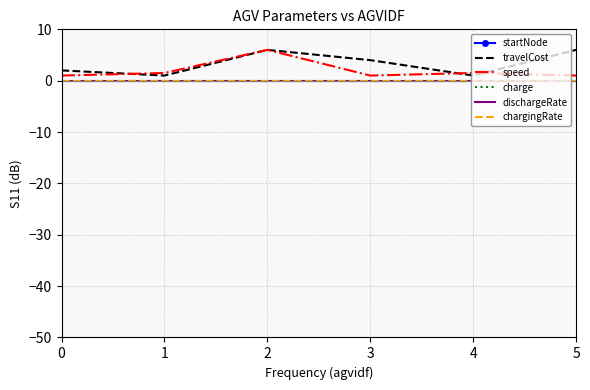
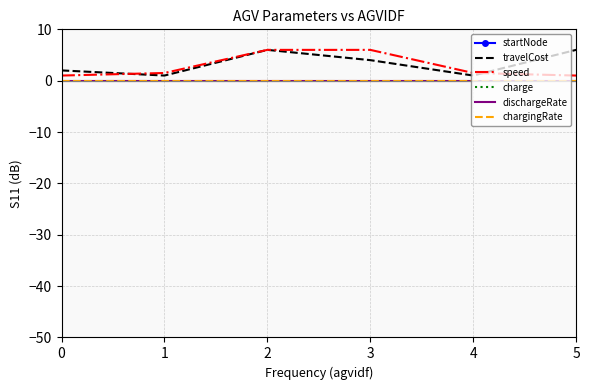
  {
    "travelCost": {
      "0": 2,
      "1": 1,
      "3": 4,
      "5": 6
    },
    "speed": {
      "0": 1,
      "1": 2,
-     "3": 1,
+     "3": 6,
      "5": 1
    },
    "chargingRate": {
      "0": 0,
      "1": 0,
      "2": 0,
      "3": 0,
      "5": 0
    }
  }
